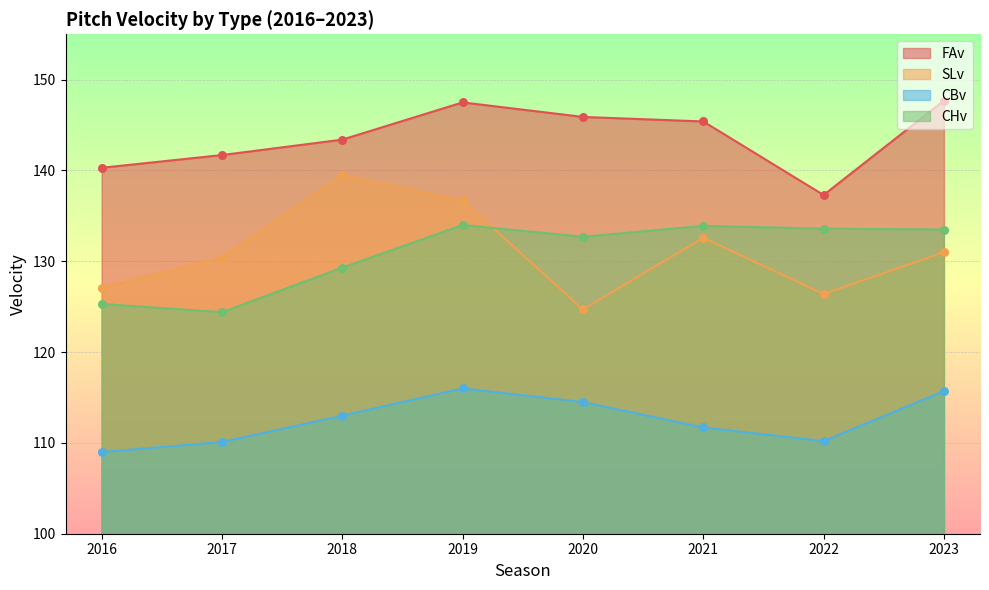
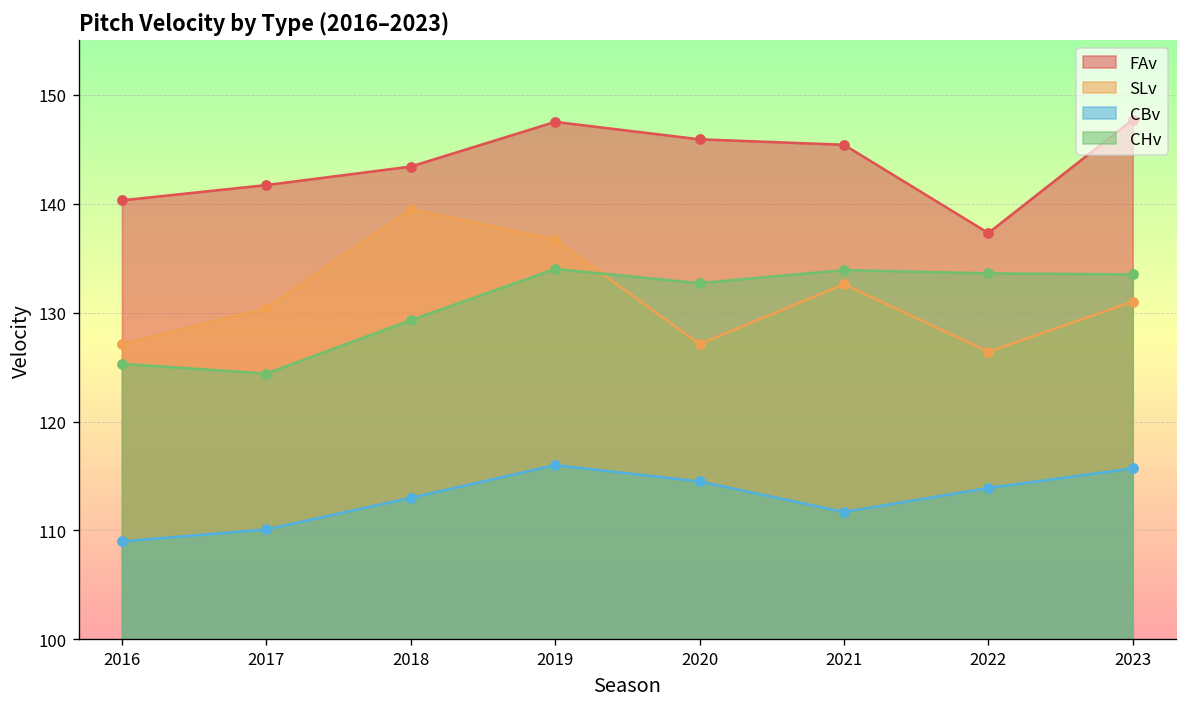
  {
    "FAv": {
      "2016": 140,
      "2017": 142,
      "2018": 143,
      "2019": 148,
      "2020": 146,
      "2021": 145,
      "2022": 137
    },
    "SLv": {
      "2016": 127,
      "2017": 130,
      "2018": 140,
      "2019": 137,
-     "2020": 125,
+     "2020": 127,
      "2021": 133,
      "2022": 126,
      "2023": 131
    },
    "CBv": {
      "2016": 109,
      "2017": 110,
      "2018": 113,
      "2019": 116,
      "2020": 115,
      "2021": 112,
-     "2022": 110,
+     "2022": 114,
      "2023": 116
    },
    "CHv": {
      "2016": 125,
      "2017": 124,
      "2018": 129,
      "2019": 134,
      "2020": 133,
      "2021": 134,
      "2022": 134,
      "2023": 134
    }
  }
